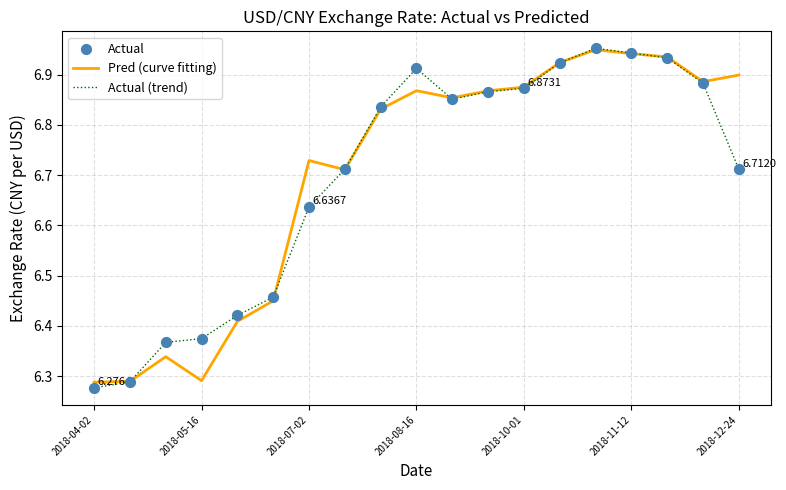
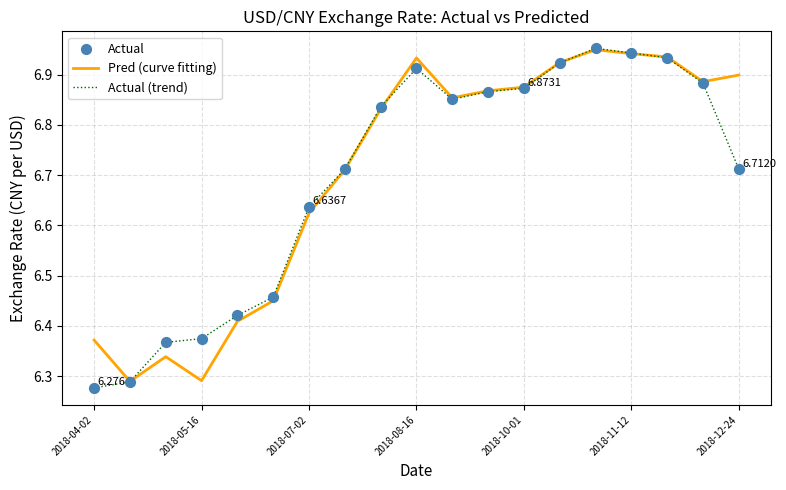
  {
    "Pred (curve fitting)": {
-     "2018-04-02": 6.29,
+     "2018-04-02": 6.37,
      "2018-05-16": 6.29,
-     "2018-07-02": 6.73,
-     "2018-08-16": 6.87,
+     "2018-07-02": 6.62,
+     "2018-08-16": 6.93,
      "2018-12-24": 6.90
    },
    "Actual": {
      "2018-07-02": 6.6367,
      "2018-12-24": 6.7120
    }
  }
